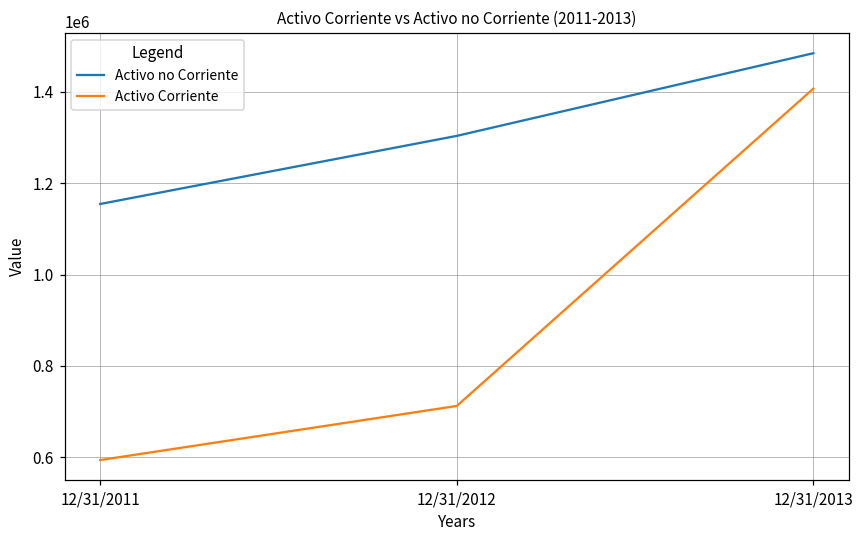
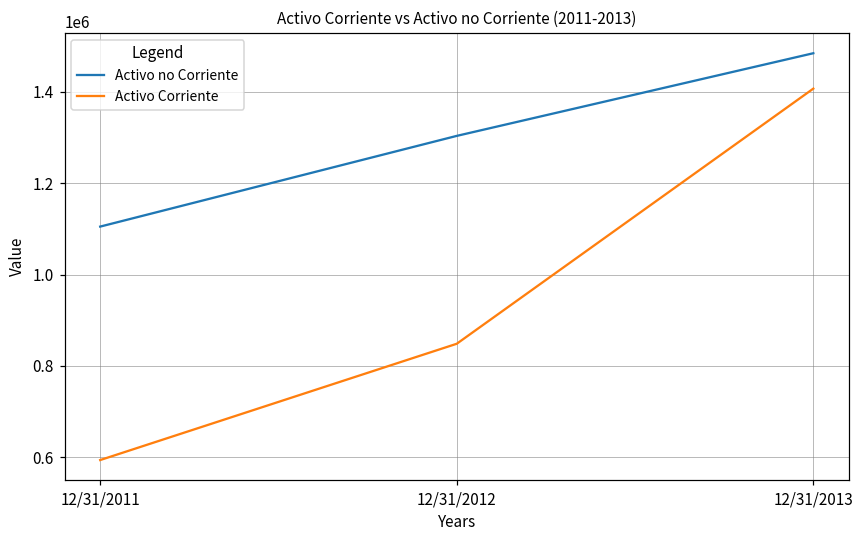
  {
    "Activo no Corriente": {
-     "12/31/2011": 1150000,
+     "12/31/2011": 1110000,
      "12/31/2012": 1300000,
      "12/31/2013": 1480000
    },
    "Activo Corriente": {
      "12/31/2011": 590000,
-     "12/31/2012": 710000,
+     "12/31/2012": 850000,
      "12/31/2013": 1410000
    }
  }
